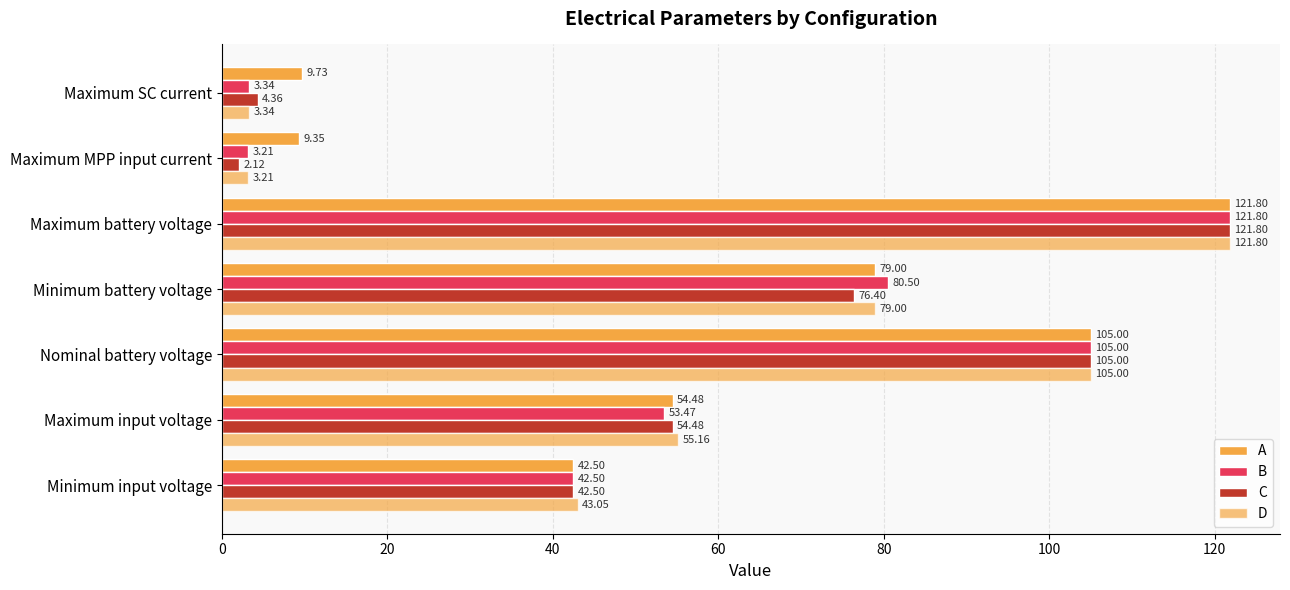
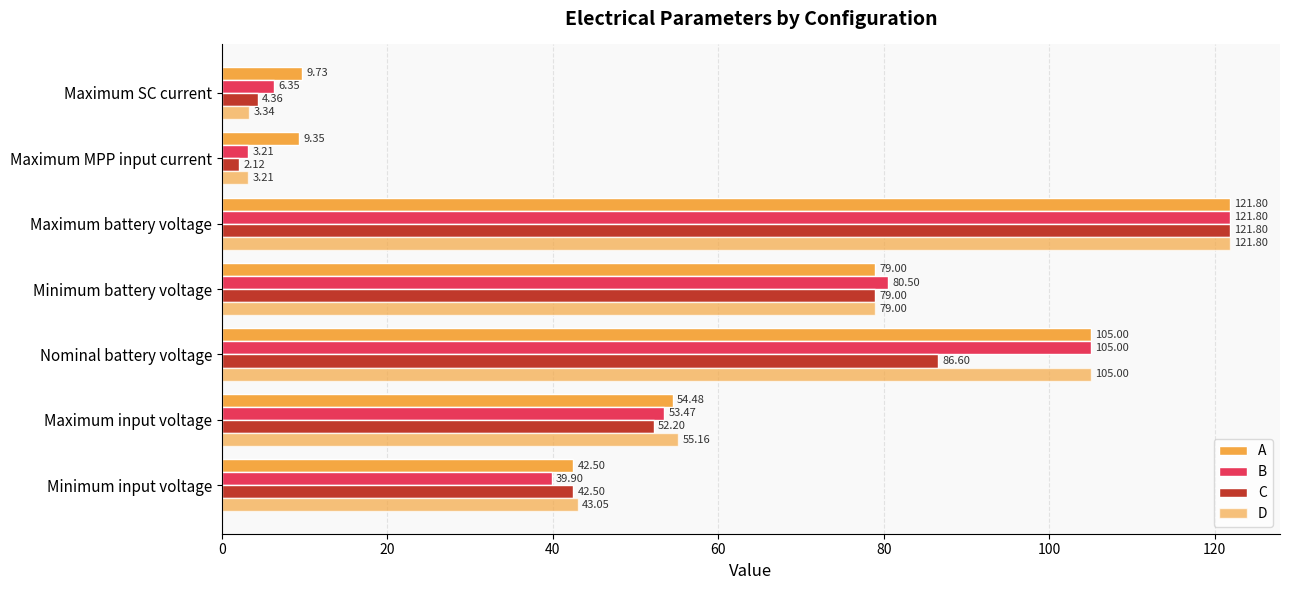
  {
    "B": {
-     "Maximum SC current": 3.34,
+     "Maximum SC current": 6.35,
      "Maximum MPP input current": 3.21,
      "Maximum battery voltage": 121.80,
      "Minimum battery voltage": 80.50,
      "Nominal battery voltage": 105.00,
      "Maximum input voltage": 53.47,
-     "Minimum input voltage": 42.50
+     "Minimum input voltage": 39.90
    },
    "C": {
      "Maximum SC current": 4.36,
      "Maximum MPP input current": 2.12,
      "Maximum battery voltage": 121.80,
-     "Minimum battery voltage": 76.40,
-     "Nominal battery voltage": 105.00,
-     "Maximum input voltage": 54.48,
+     "Minimum battery voltage": 79.00,
+     "Nominal battery voltage": 86.60,
+     "Maximum input voltage": 52.20,
      "Minimum input voltage": 42.50
    }
  }
